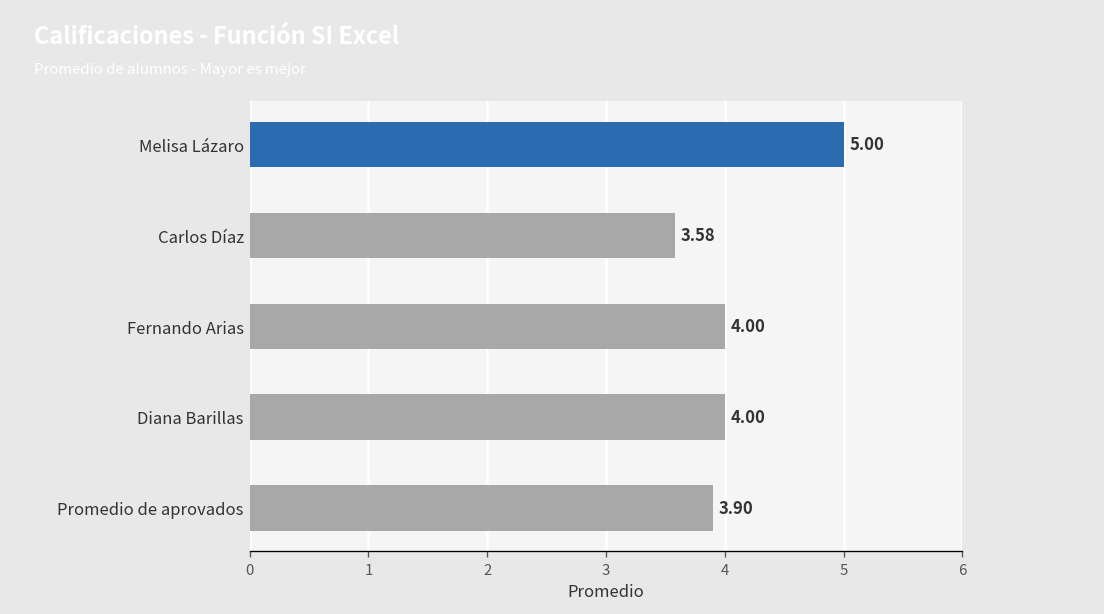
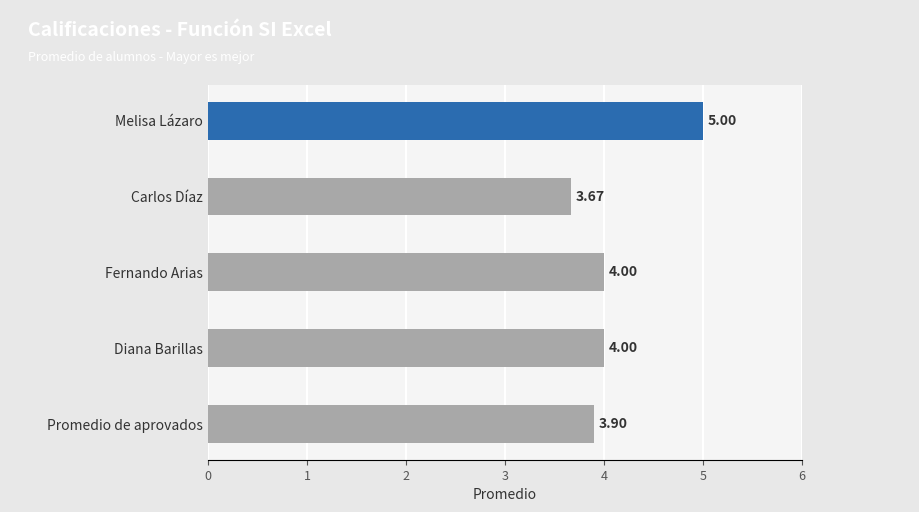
  {
    "Melisa Lázaro": 5.00,
-   "Carlos Díaz": 3.58,
+   "Carlos Díaz": 3.67,
    "Fernando Arias": 4.00,
    "Diana Barillas": 4.00,
    "Promedio de aprovados": 3.90
  }
